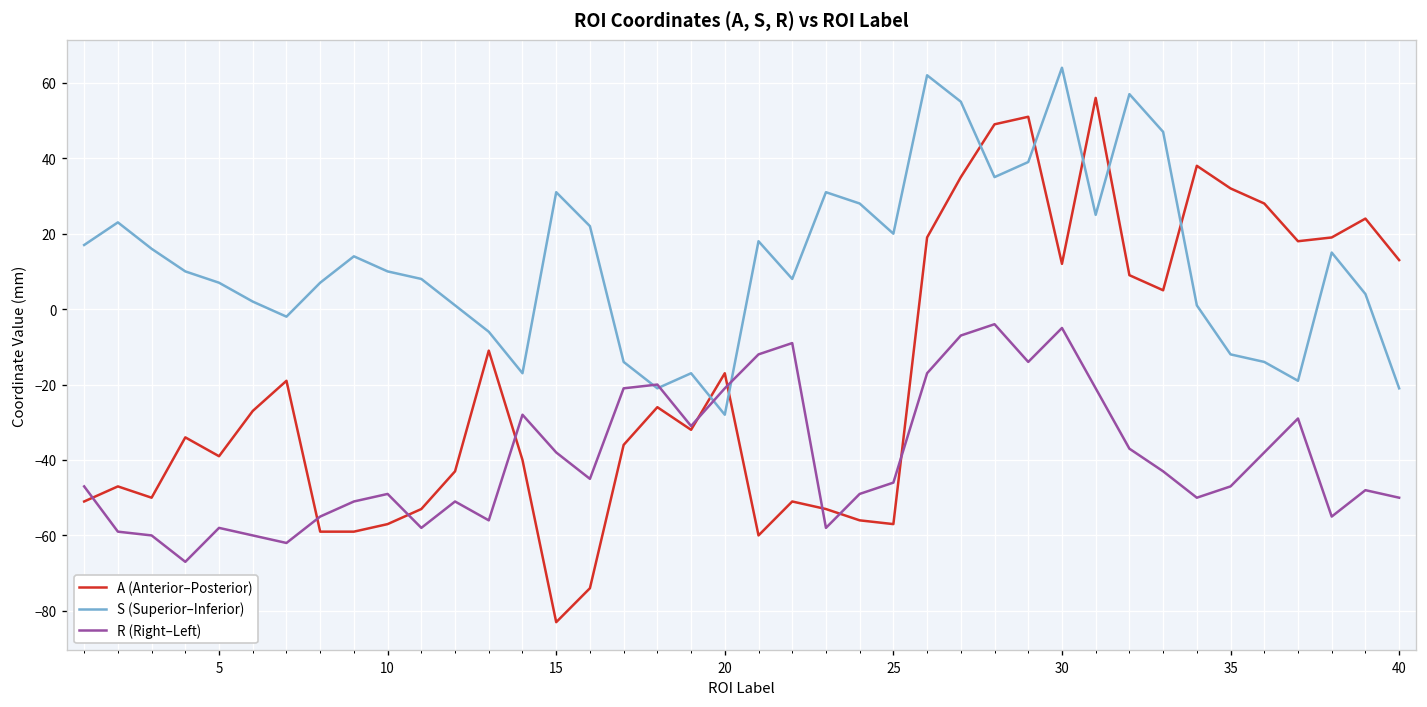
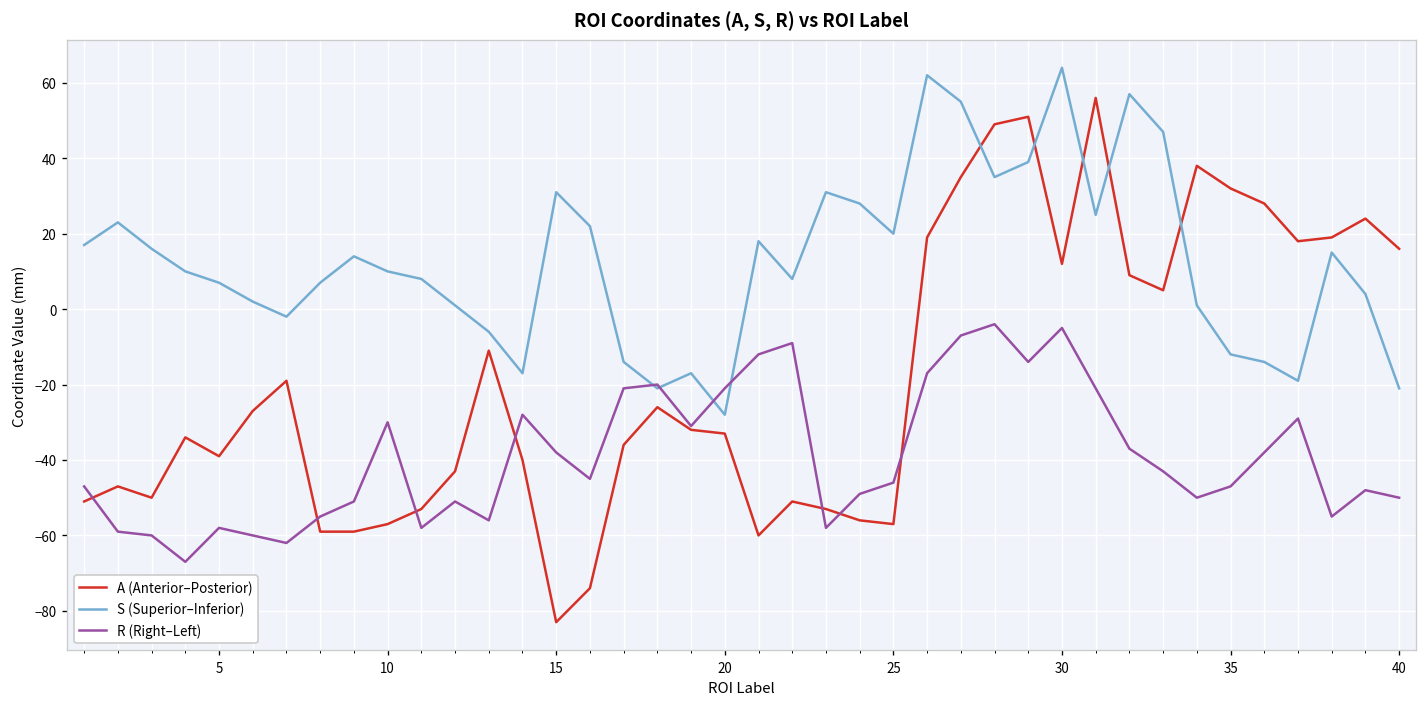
  {
    "A (Anterior–Posterior)": {
      "5": -39,
      "10": -57,
      "15": -83,
-     "20": -17,
+     "20": -33,
      "25": -57,
      "30": 12,
      "35": 32,
-     "40": 13
+     "40": 16
    },
    "S (Superior–Inferior)": {
      "5": 7,
      "10": 10,
      "15": 31,
      "20": -28,
      "25": 20,
      "30": 64,
      "35": -12,
      "40": -21
    },
    "R (Right–Left)": {
      "5": -58,
-     "10": -49,
+     "10": -30,
      "15": -38,
      "20": -21,
      "25": -46,
      "30": -5,
      "35": -47,
      "40": -50
    }
  }
